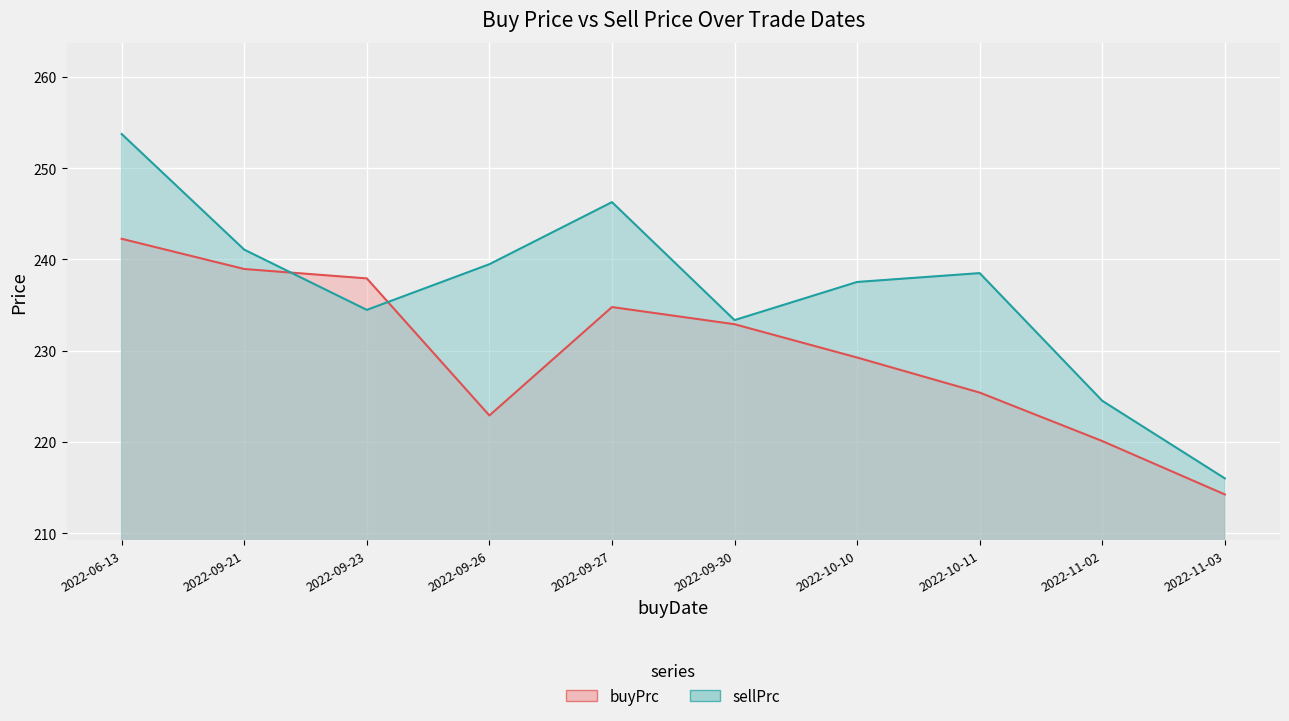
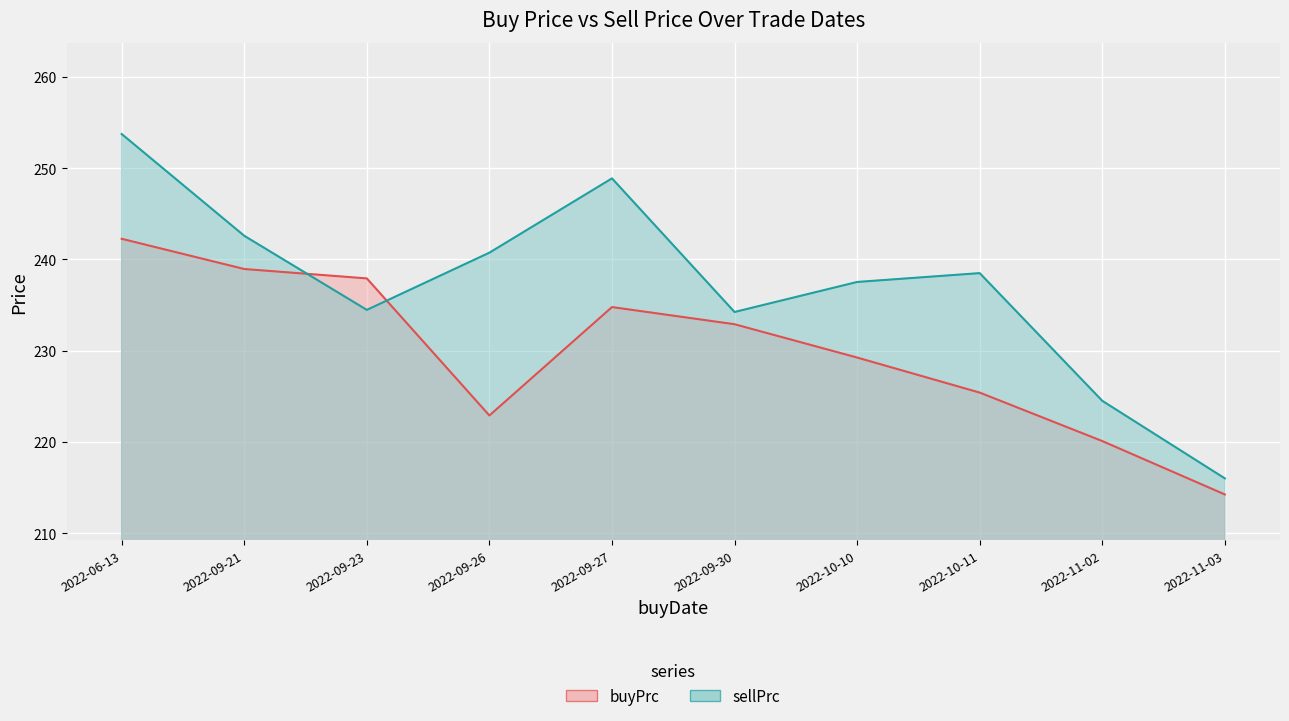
  {
    "buyPrc": {
      "2022-06-13": 242,
      "2022-09-21": 239,
      "2022-09-23": 238,
      "2022-09-26": 223,
      "2022-09-27": 235,
      "2022-09-30": 233,
      "2022-10-10": 229,
      "2022-10-11": 225,
      "2022-11-02": 220,
      "2022-11-03": 214
    },
    "sellPrc": {
      "2022-06-13": 254,
-     "2022-09-21": 241,
+     "2022-09-21": 243,
      "2022-09-23": 234,
-     "2022-09-26": 239,
-     "2022-09-27": 246,
-     "2022-09-30": 233,
+     "2022-09-26": 241,
+     "2022-09-27": 249,
+     "2022-09-30": 234,
      "2022-10-10": 238,
      "2022-10-11": 239,
      "2022-11-02": 225,
      "2022-11-03": 216
    }
  }
